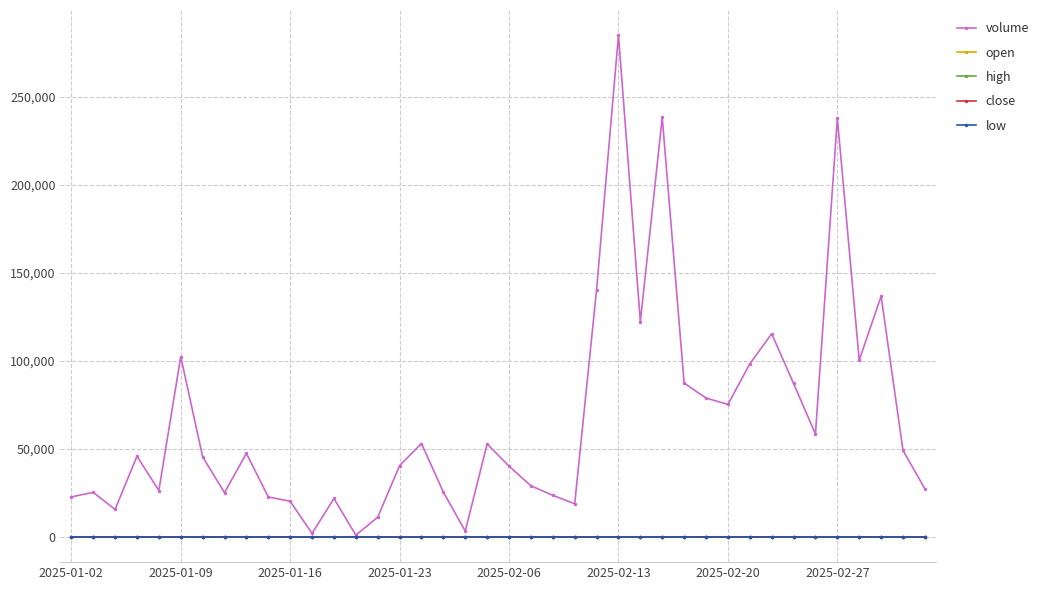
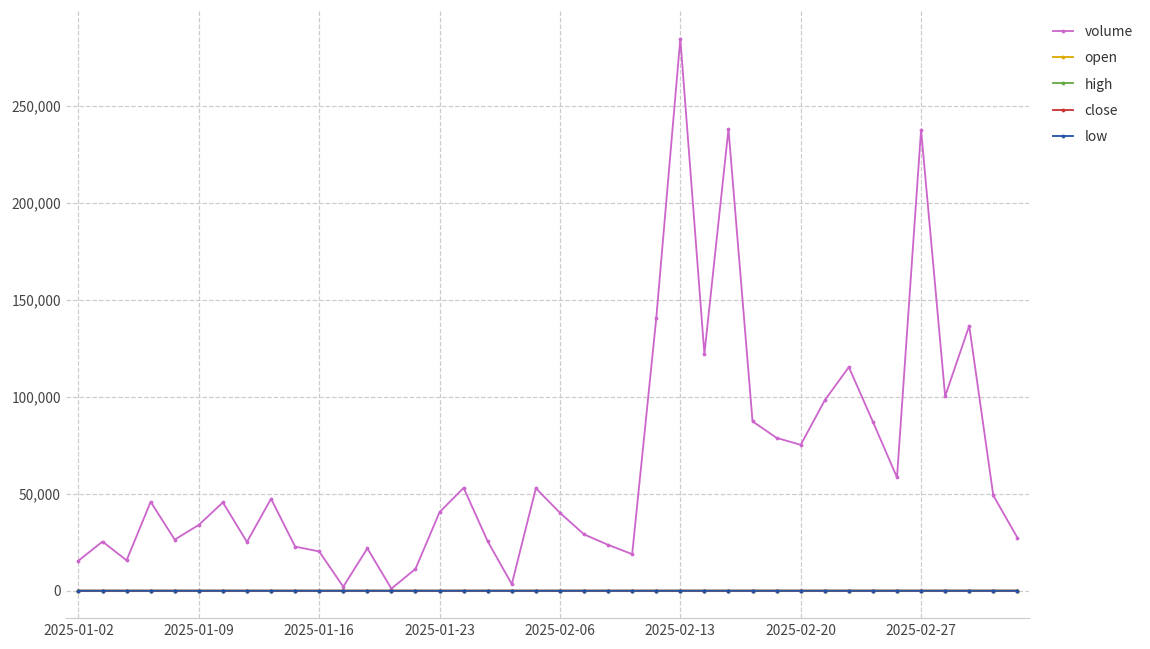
  {
    "volume": {
-     "2025-01-02": "23,000",
-     "2025-01-09": "102,000",
+     "2025-01-02": "16,000",
+     "2025-01-09": "34,000",
      "2025-01-16": "20,000",
      "2025-01-23": "41,000",
      "2025-02-06": "40,000",
      "2025-02-13": "285,000",
      "2025-02-20": "75,000",
      "2025-02-27": "238,000"
    },
    "low": {
      "2025-01-02": "0",
      "2025-01-09": "0",
      "2025-01-16": "0",
      "2025-01-23": "0",
      "2025-02-06": "0",
      "2025-02-13": "0",
      "2025-02-20": "0",
      "2025-02-27": "0"
    }
  }
